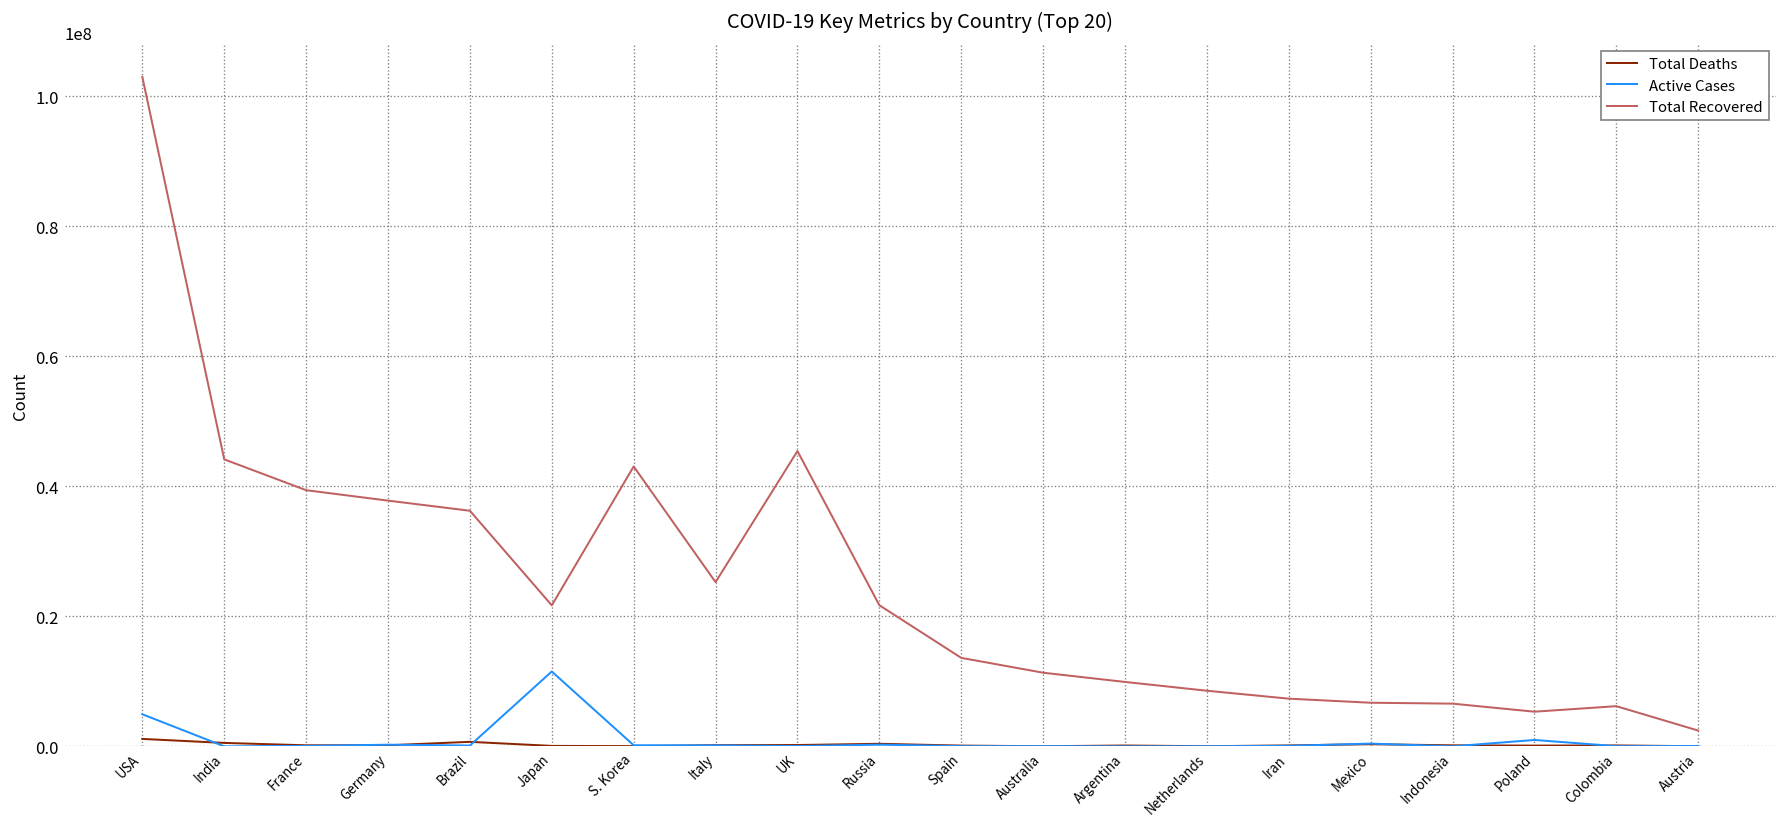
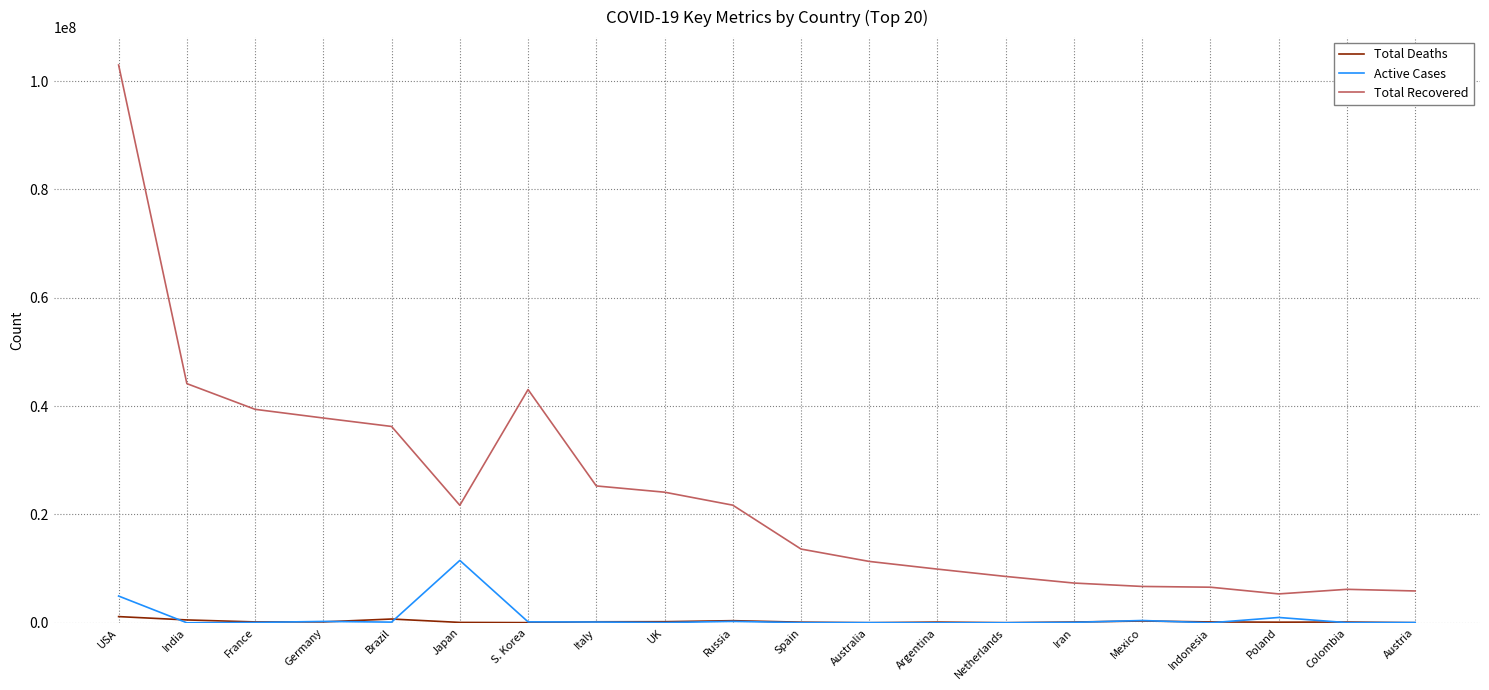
  {
    "Total Deaths": {
      "USA": 1000000,
      "India": 1000000,
      "Brazil": 1000000,
      "Japan": 0,
      "Poland": 0
    },
    "Active Cases": {
      "USA": 5000000,
      "India": 0,
      "Brazil": 0,
      "Japan": 12000000,
      "Poland": 1000000
    },
    "Total Recovered": {
      "USA": 103000000,
      "India": 44000000,
      "France": 39000000,
      "Germany": 38000000,
      "Brazil": 36000000,
      "Japan": 22000000,
      "S. Korea": 43000000,
      "Italy": 25000000,
-     "UK": 45000000,
+     "UK": 24000000,
      "Russia": 22000000,
      "Spain": 14000000,
      "Australia": 11000000,
      "Argentina": 10000000,
      "Netherlands": 9000000,
      "Iran": 7000000,
      "Mexico": 7000000,
      "Indonesia": 7000000,
      "Poland": 5000000,
      "Colombia": 6000000,
-     "Austria": 2000000
+     "Austria": 6000000
    }
  }
